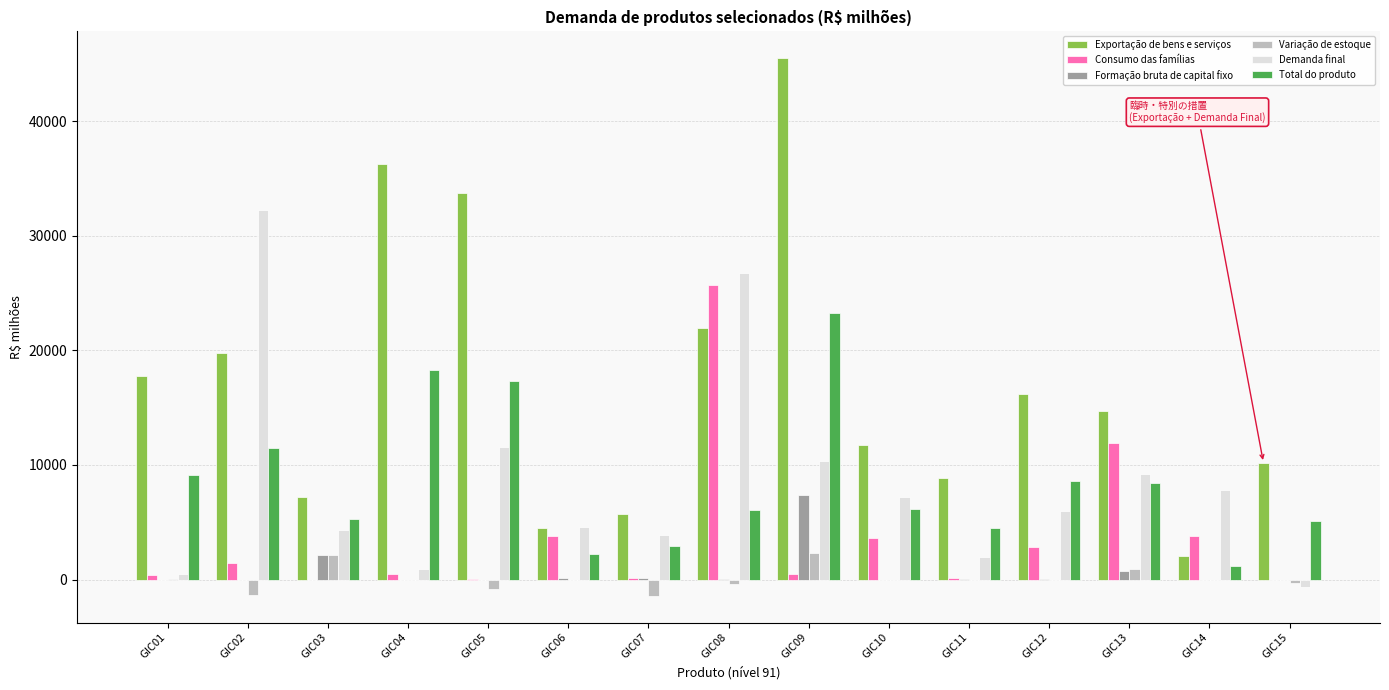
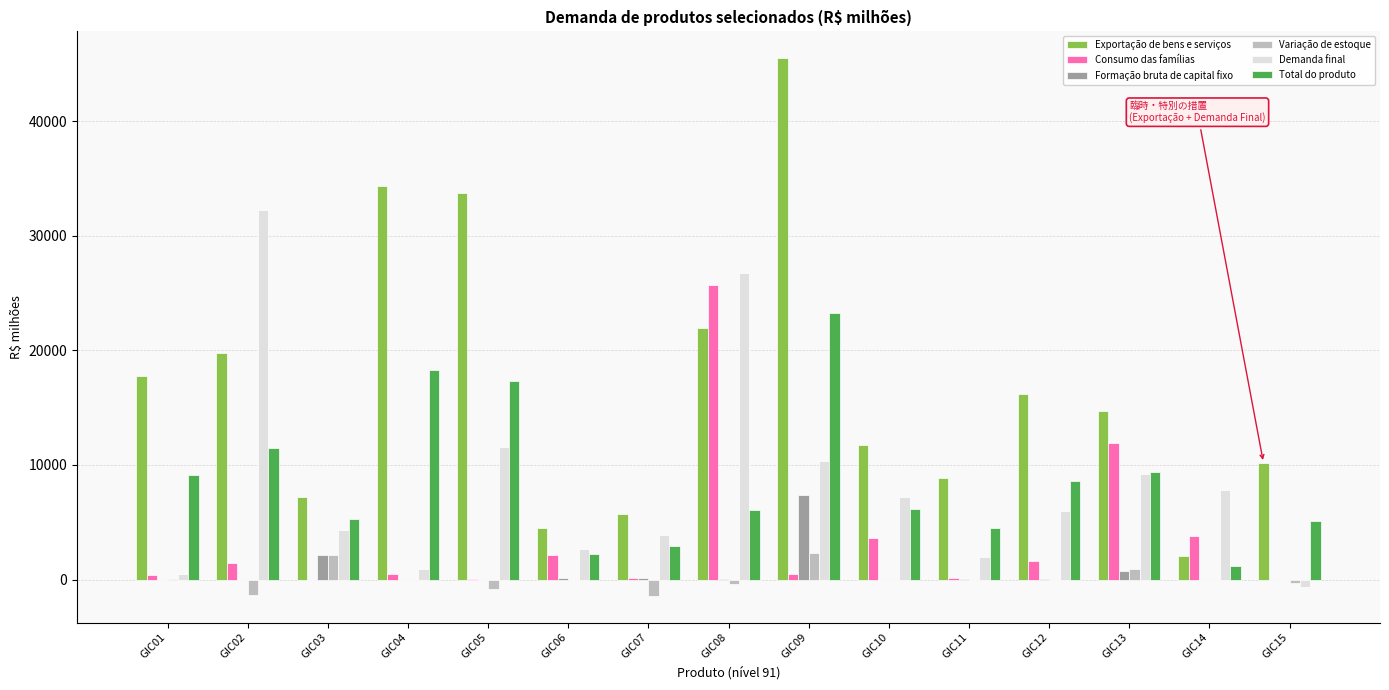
  {
    "Exportação de bens e serviços": {
      "GIC01": 17800,
      "GIC02": 19700,
      "GIC03": 7200,
-     "GIC04": 36200,
+     "GIC04": 34400,
      "GIC05": 33800,
      "GIC06": 4500,
      "GIC07": 5700,
      "GIC08": 22000,
      "GIC09": 45500,
      "GIC10": 11800,
      "GIC11": 8800,
      "GIC12": 16200,
      "GIC13": 14700,
      "GIC14": 2000,
      "GIC15": 10200
    },
    "Consumo das famílias": {
      "GIC01": 400,
      "GIC02": 1400,
      "GIC03": 0,
      "GIC04": 500,
-     "GIC06": 3800,
+     "GIC06": 2200,
      "GIC08": 25800,
      "GIC09": 400,
      "GIC10": 3600,
-     "GIC12": 2900,
+     "GIC12": 1600,
      "GIC13": 11900,
      "GIC14": 3800,
      "GIC15": 0
    },
    "Demanda final": {
      "GIC01": 500,
      "GIC02": 32200,
      "GIC03": 4300,
      "GIC04": 900,
      "GIC05": 11600,
-     "GIC06": 4600,
+     "GIC06": 2700,
      "GIC07": 3900,
      "GIC08": 26800,
      "GIC09": 10400,
      "GIC10": 7200,
      "GIC11": 1900,
      "GIC12": 5900,
      "GIC13": 9200,
      "GIC14": 7800,
      "GIC15": -700
    },
    "Total do produto": {
      "GIC01": 9100,
      "GIC02": 11500,
      "GIC03": 5300,
      "GIC04": 18300,
      "GIC05": 17300,
      "GIC06": 2300,
      "GIC07": 2900,
      "GIC08": 6100,
      "GIC09": 23200,
      "GIC10": 6100,
      "GIC11": 4500,
      "GIC12": 8600,
-     "GIC13": 8500,
+     "GIC13": 9300,
      "GIC14": 1200,
      "GIC15": 5100
    }
  }
